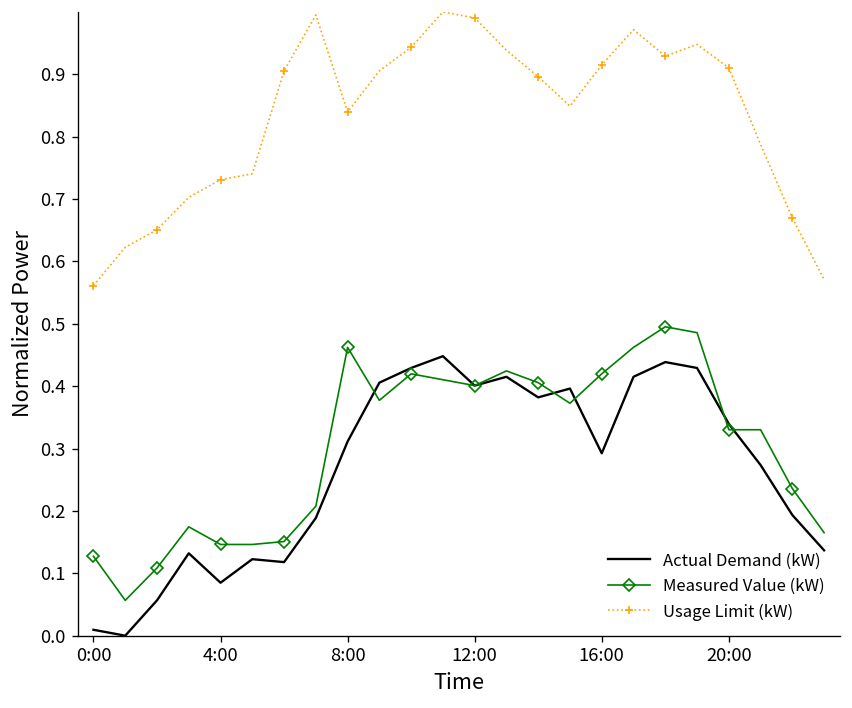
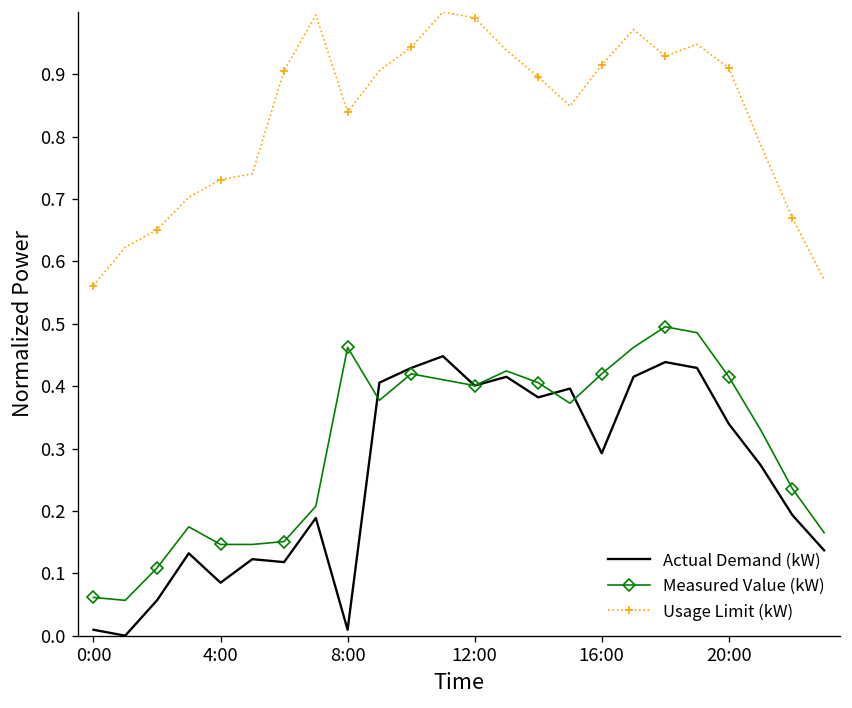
  {
    "Actual Demand (kW)": {
      "0:00": 0.01,
      "4:00": 0.08,
-     "8:00": 0.31,
+     "8:00": 0.01,
      "16:00": 0.29,
      "20:00": 0.34
    },
    "Measured Value (kW)": {
-     "0:00": 0.13,
+     "0:00": 0.06,
      "4:00": 0.15,
      "8:00": 0.46,
      "16:00": 0.42,
-     "20:00": 0.33
+     "20:00": 0.42
    },
    "Usage Limit (kW)": {
      "0:00": 0.56,
      "4:00": 0.73,
      "8:00": 0.84,
      "12:00": 0.99,
      "16:00": 0.92,
      "20:00": 0.91
    }
  }
